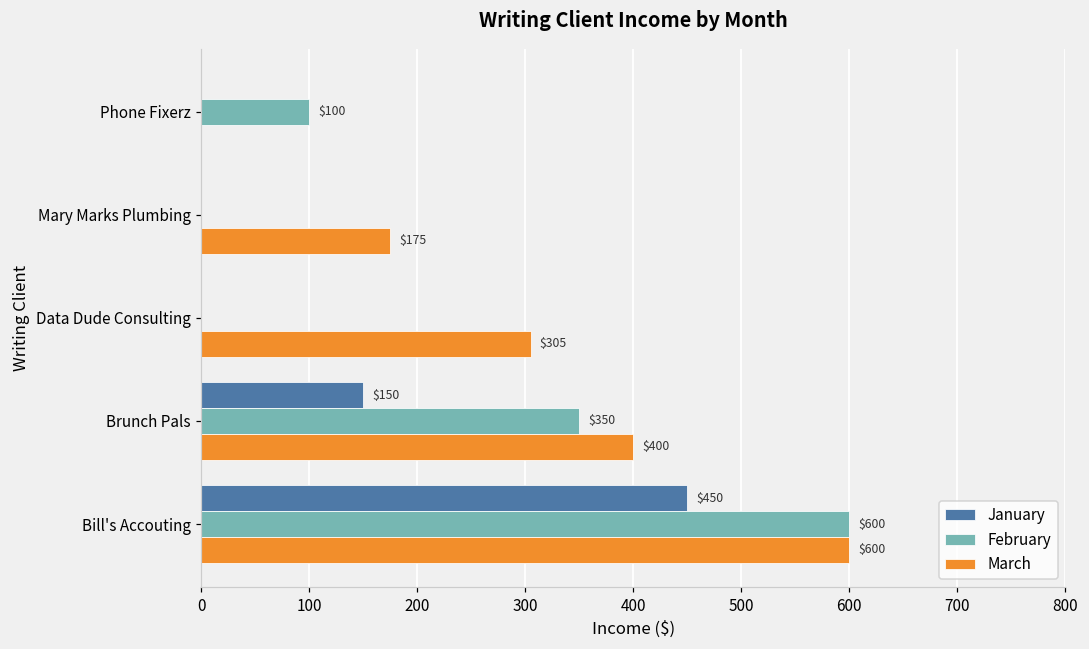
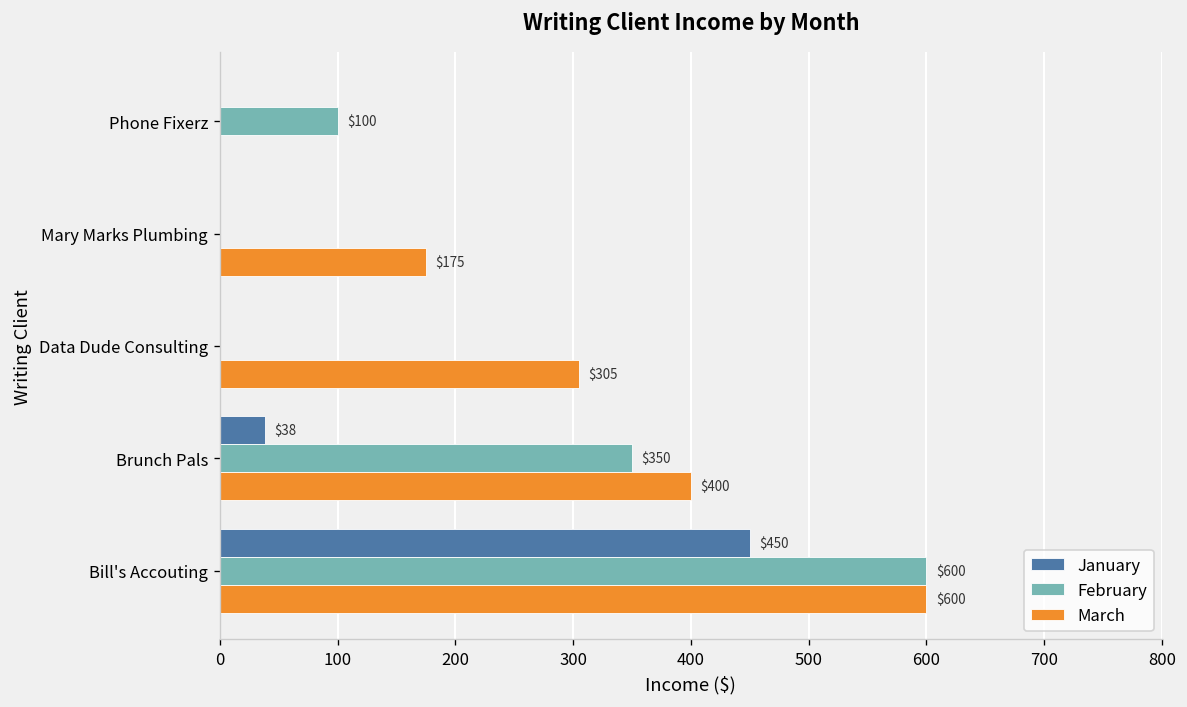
  {
    "January": {
-     "Brunch Pals": "$150",
+     "Brunch Pals": "$38",
      "Bill's Accouting": "$450"
    },
    "February": {
      "Phone Fixerz": "$100",
      "Brunch Pals": "$350",
      "Bill's Accouting": "$600"
    },
    "March": {
      "Mary Marks Plumbing": "$175",
      "Data Dude Consulting": "$305",
      "Brunch Pals": "$400",
      "Bill's Accouting": "$600"
    }
  }
